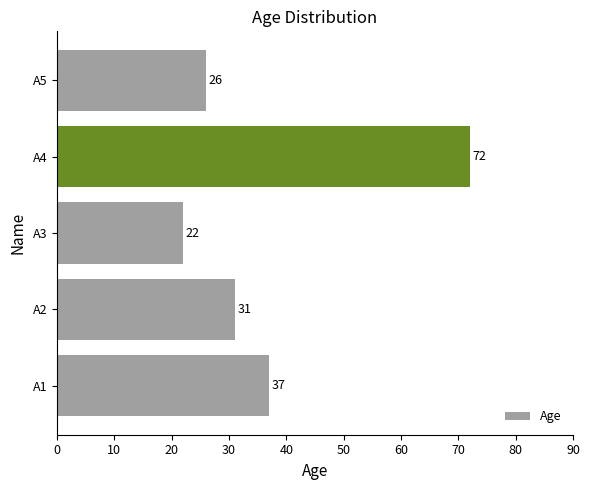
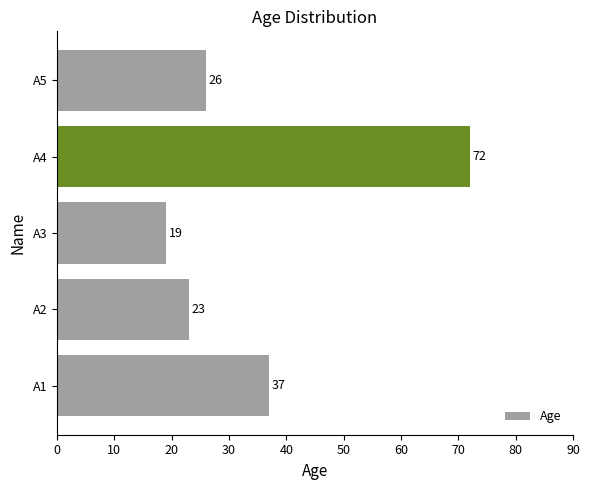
  {
    "A5": 26,
    "A4": 72,
-   "A3": 22,
-   "A2": 31,
+   "A3": 19,
+   "A2": 23,
    "A1": 37
  }
